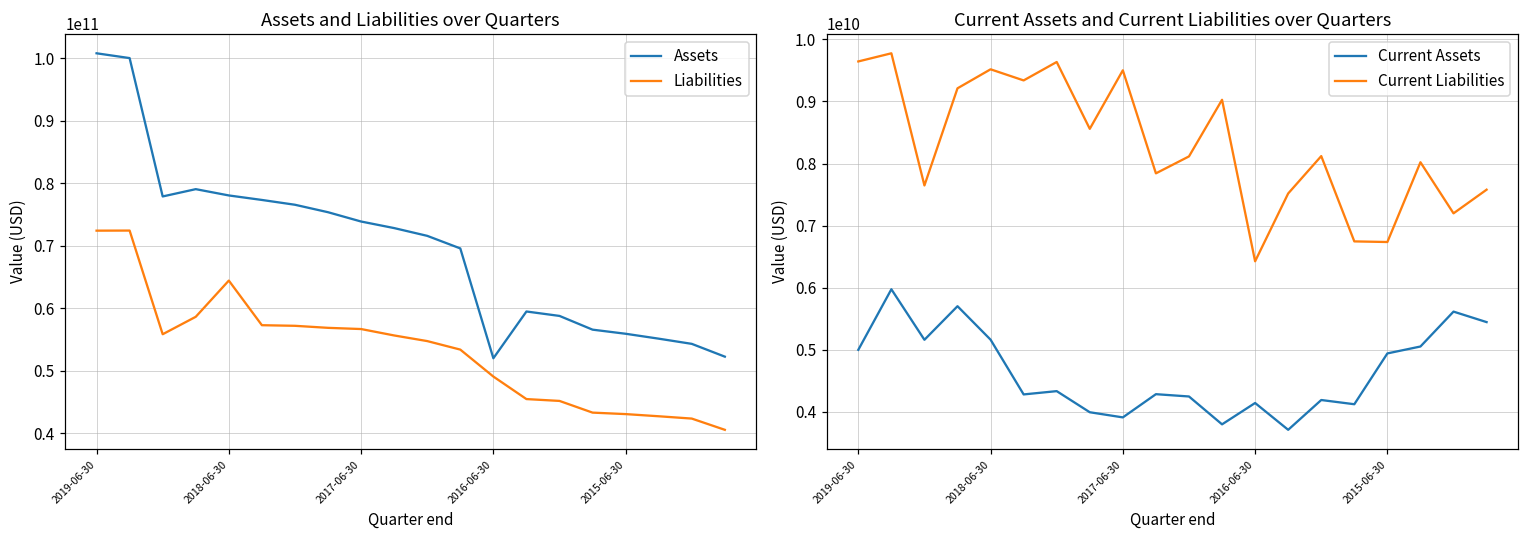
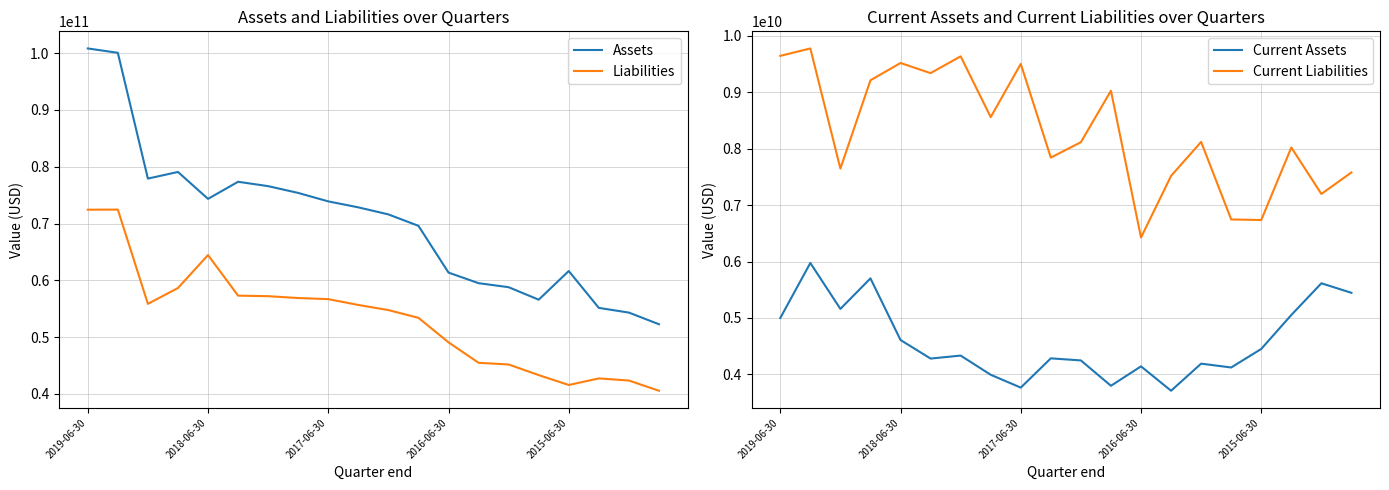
  {
    "Assets and Liabilities over Quarters": {
      "Assets": {
        "2019-06-30": 101000000000,
-       "2018-06-30": 78000000000,
+       "2018-06-30": 74000000000,
        "2017-06-30": 74000000000,
-       "2016-06-30": 52000000000,
-       "2015-06-30": 56000000000
+       "2016-06-30": 61000000000,
+       "2015-06-30": 62000000000
      },
      "Liabilities": {
        "2019-06-30": 72000000000,
        "2018-06-30": 64000000000,
        "2017-06-30": 57000000000,
        "2016-06-30": 49000000000,
-       "2015-06-30": 43000000000
+       "2015-06-30": 42000000000
      }
    },
    "Current Assets and Current Liabilities over Quarters": {
      "Current Assets": {
        "2019-06-30": 5000000000,
-       "2018-06-30": 5200000000,
-       "2017-06-30": 3900000000,
+       "2018-06-30": 4600000000,
+       "2017-06-30": 3800000000,
        "2016-06-30": 4100000000,
-       "2015-06-30": 4900000000
+       "2015-06-30": 4500000000
      },
      "Current Liabilities": {
        "2019-06-30": 9600000000,
        "2018-06-30": 9500000000,
        "2017-06-30": 9500000000,
        "2016-06-30": 6400000000,
        "2015-06-30": 6700000000
      }
    }
  }
